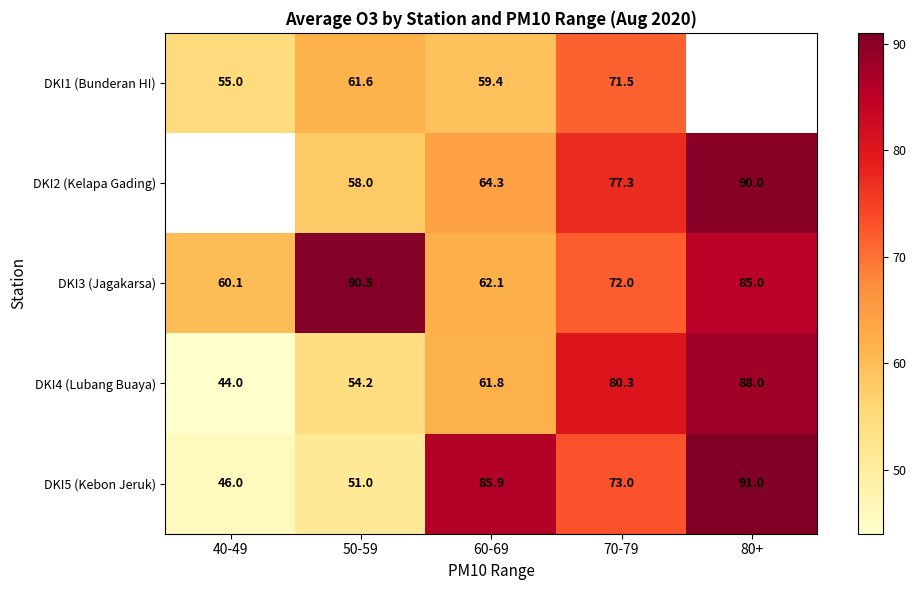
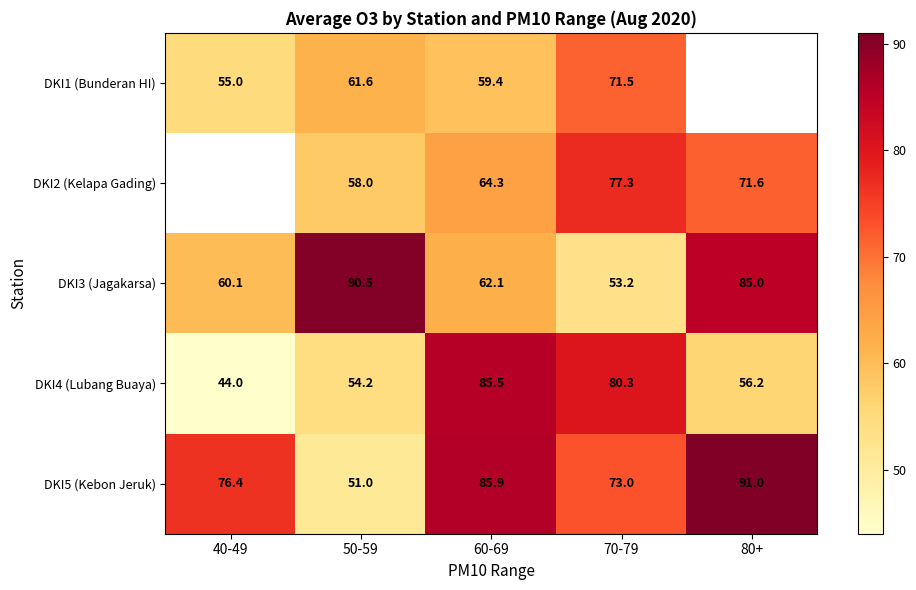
  {
    "DKI1 (Bunderan HI)": {
      "40-49": 55.0,
      "50-59": 61.6,
      "60-69": 59.4,
      "70-79": 71.5
    },
    "DKI2 (Kelapa Gading)": {
      "50-59": 58.0,
      "60-69": 64.3,
      "70-79": 77.3,
-     "80+": 90.0
+     "80+": 71.6
    },
    "DKI3 (Jagakarsa)": {
      "40-49": 60.1,
      "50-59": 90.5,
      "60-69": 62.1,
-     "70-79": 72.0,
+     "70-79": 53.2,
      "80+": 85.0
    },
    "DKI4 (Lubang Buaya)": {
      "40-49": 44.0,
      "50-59": 54.2,
-     "60-69": 61.8,
+     "60-69": 85.5,
      "70-79": 80.3,
-     "80+": 88.0
+     "80+": 56.2
    },
    "DKI5 (Kebon Jeruk)": {
-     "40-49": 46.0,
+     "40-49": 76.4,
      "50-59": 51.0,
      "60-69": 85.9,
      "70-79": 73.0,
      "80+": 91.0
    }
  }
